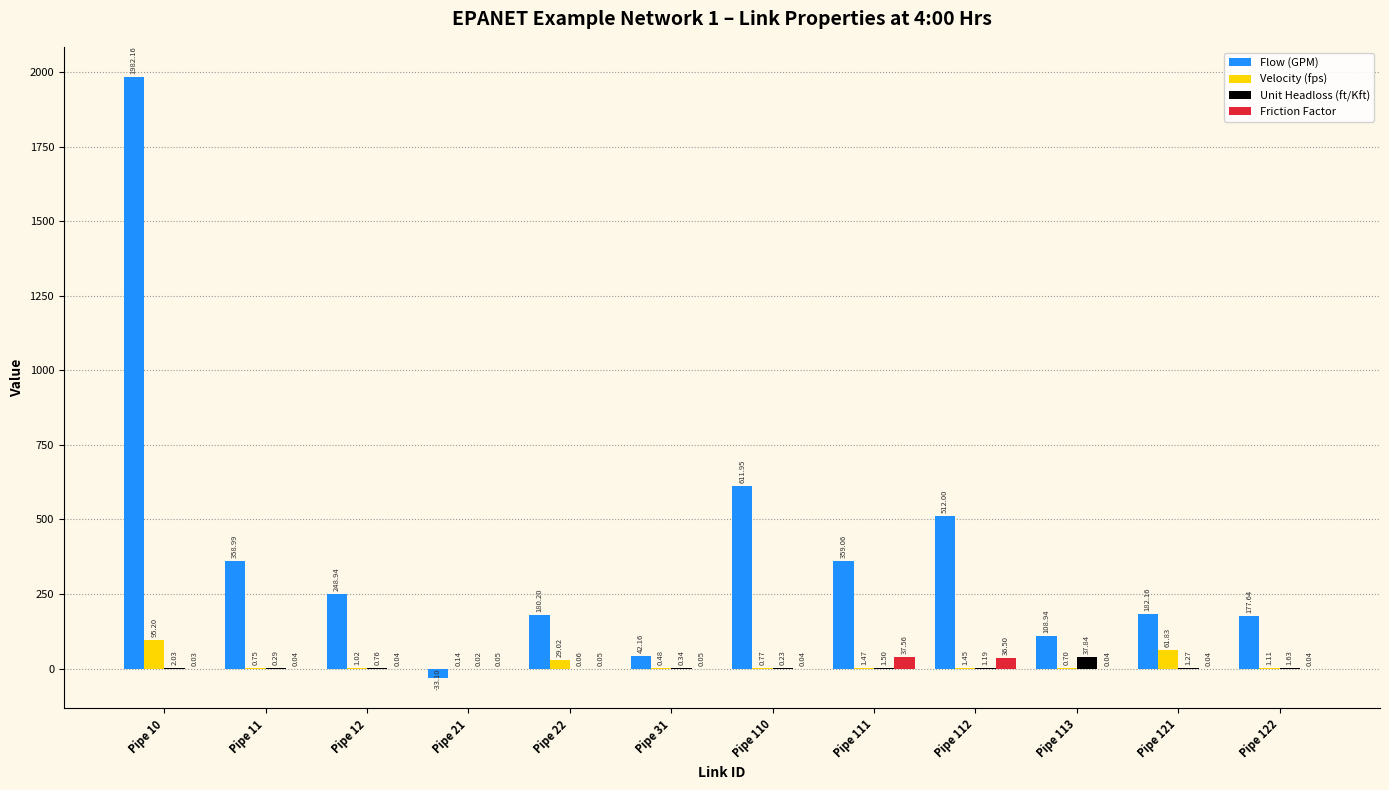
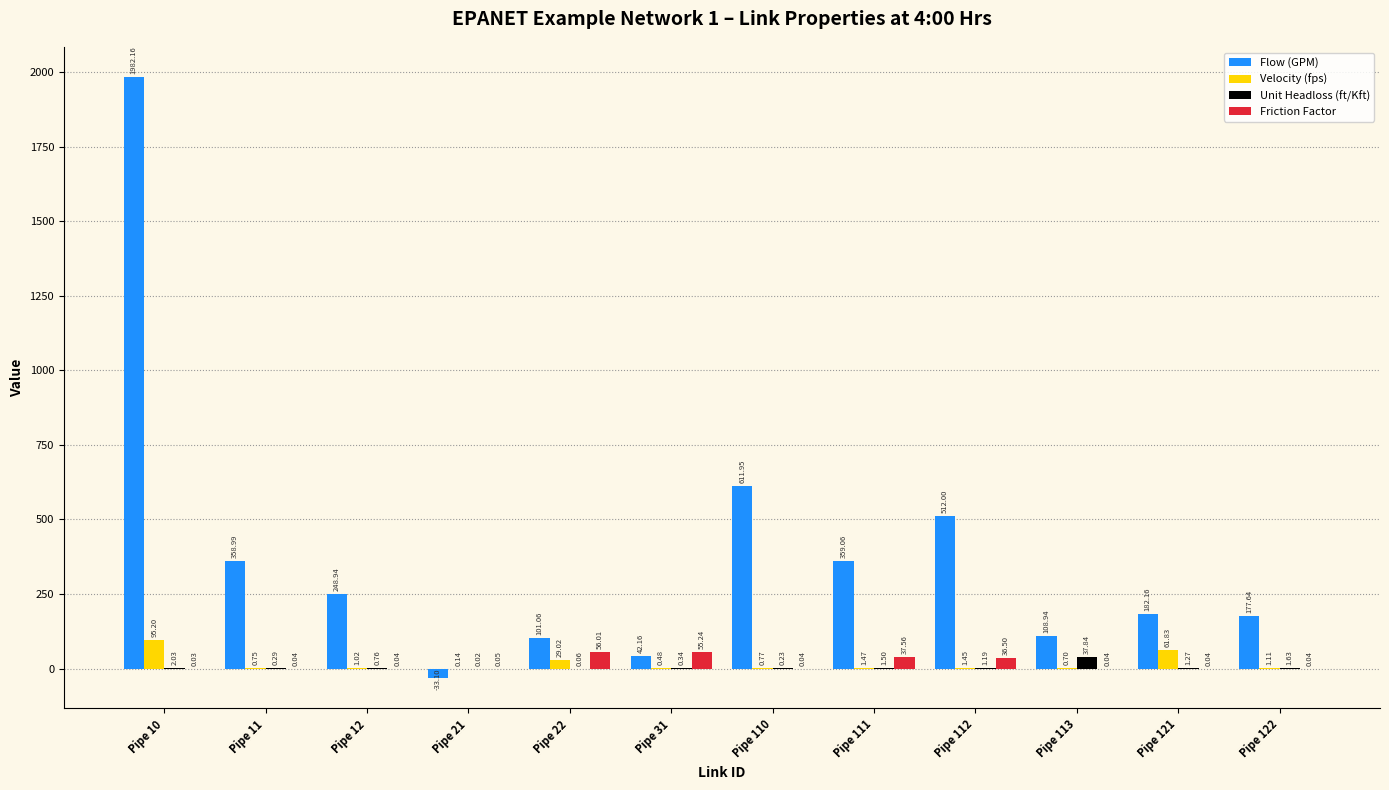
  {
    "Flow (GPM)": {
      "Pipe 10": 1982.16,
      "Pipe 11": 358.99,
      "Pipe 12": 248.94,
      "Pipe 21": -33.10,
-     "Pipe 22": 180.20,
+     "Pipe 22": 101.06,
      "Pipe 31": 42.16,
      "Pipe 110": 611.95,
      "Pipe 111": 359.06,
      "Pipe 112": 512.00,
      "Pipe 113": 108.94,
      "Pipe 121": 182.16,
      "Pipe 122": 177.64
    },
    "Velocity (fps)": {
      "Pipe 10": 95.20,
      "Pipe 11": 0.75,
      "Pipe 12": 1.02,
      "Pipe 21": 0.14,
      "Pipe 22": 29.02,
      "Pipe 31": 0.48,
      "Pipe 110": 0.77,
      "Pipe 111": 1.47,
      "Pipe 112": 1.45,
      "Pipe 113": 0.70,
      "Pipe 121": 61.83,
      "Pipe 122": 1.11
    },
    "Unit Headloss (ft/Kft)": {
      "Pipe 10": 2.03,
      "Pipe 11": 0.29,
      "Pipe 12": 0.76,
      "Pipe 21": 0.02,
      "Pipe 22": 0.06,
      "Pipe 31": 0.34,
      "Pipe 110": 0.23,
      "Pipe 111": 1.50,
      "Pipe 112": 1.19,
      "Pipe 113": 37.84,
      "Pipe 121": 1.27,
      "Pipe 122": 1.63
    },
    "Friction Factor": {
      "Pipe 10": 0.03,
      "Pipe 11": 0.04,
      "Pipe 12": 0.04,
      "Pipe 21": 0.05,
-     "Pipe 22": 0.05,
-     "Pipe 31": 0.05,
+     "Pipe 22": 56.01,
+     "Pipe 31": 55.24,
      "Pipe 110": 0.04,
      "Pipe 111": 37.56,
      "Pipe 112": 36.50,
      "Pipe 113": 0.04,
      "Pipe 121": 0.04,
      "Pipe 122": 0.04
    }
  }
